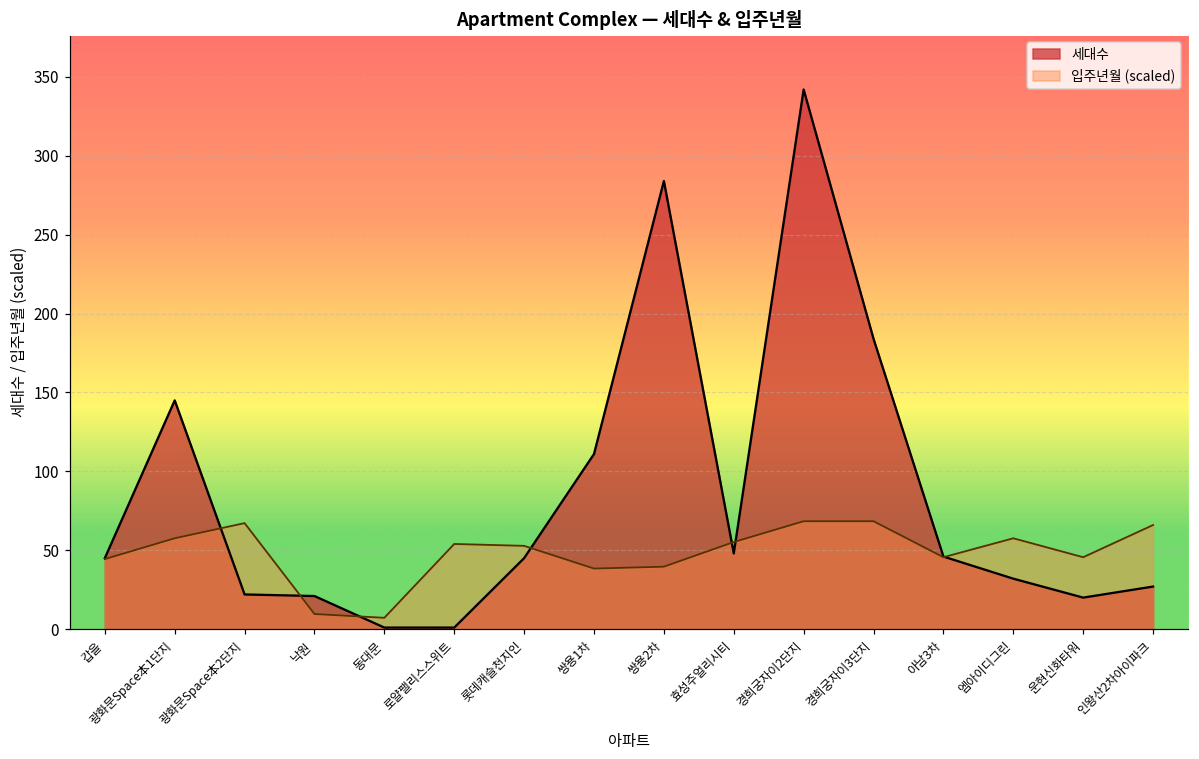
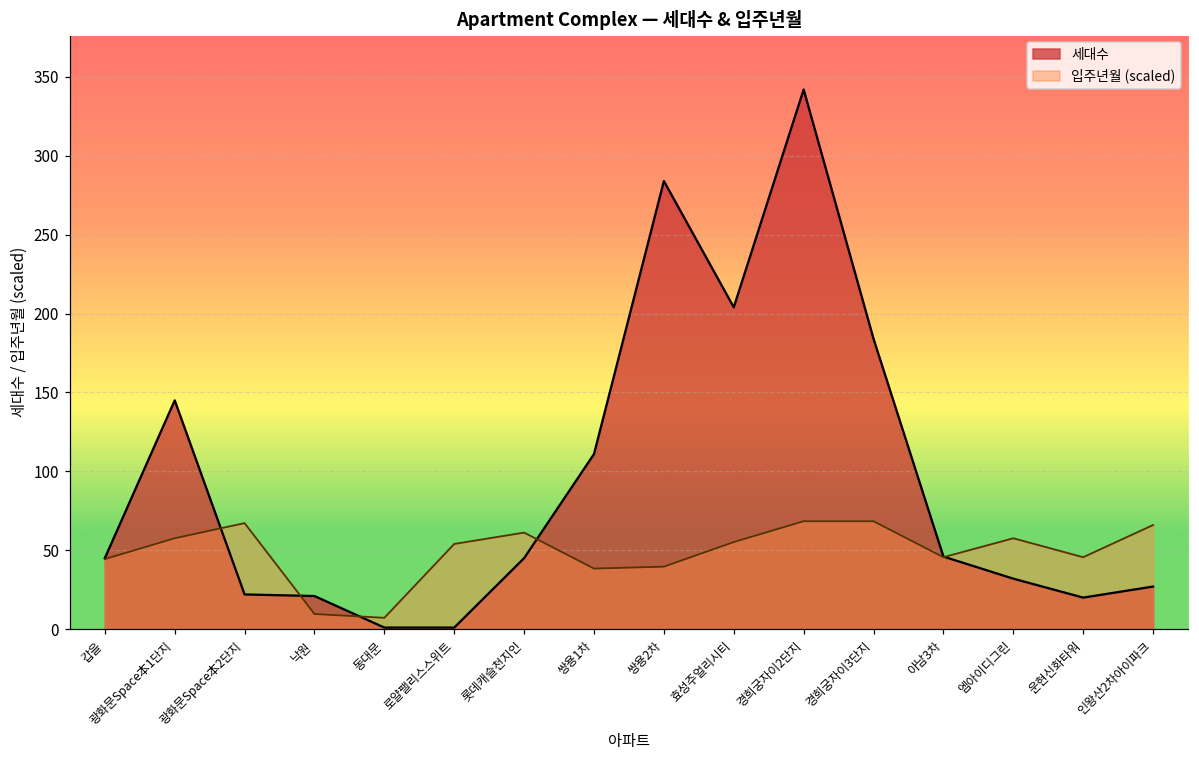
  {
    "세대수": {
      "광화문Space本1단지": 145,
      "광화문Space本2단지": 22,
      "낙원": 21,
      "동대문": 1,
      "로얄팰리스스위트": 1,
      "롯데캐슬천지인": 45,
      "쌍용1차": 111,
      "쌍용2차": 284,
-     "효성주얼리시티": 48,
+     "효성주얼리시티": 204,
      "경희궁자이2단지": 342,
      "경희궁자이3단지": 184,
      "엠아이디그린": 32,
      "운현신화타워": 20,
      "인왕산2차아이파크": 27
    },
    "입주년월 (scaled)": {
      "광화문Space本1단지": 58,
      "광화문Space本2단지": 67,
      "낙원": 10,
      "동대문": 7,
      "로얄팰리스스위트": 54,
-     "롯데캐슬천지인": 53,
+     "롯데캐슬천지인": 61,
      "쌍용1차": 38,
      "쌍용2차": 40,
      "효성주얼리시티": 55,
      "경희궁자이2단지": 68,
      "경희궁자이3단지": 68,
      "엠아이디그린": 58,
      "운현신화타워": 46,
      "인왕산2차아이파크": 66
    }
  }
